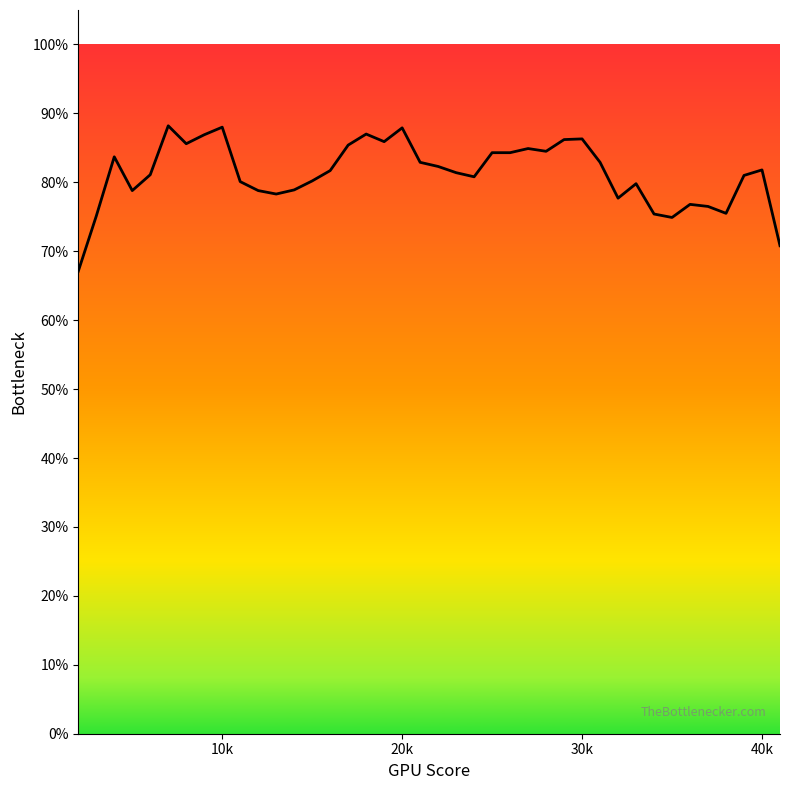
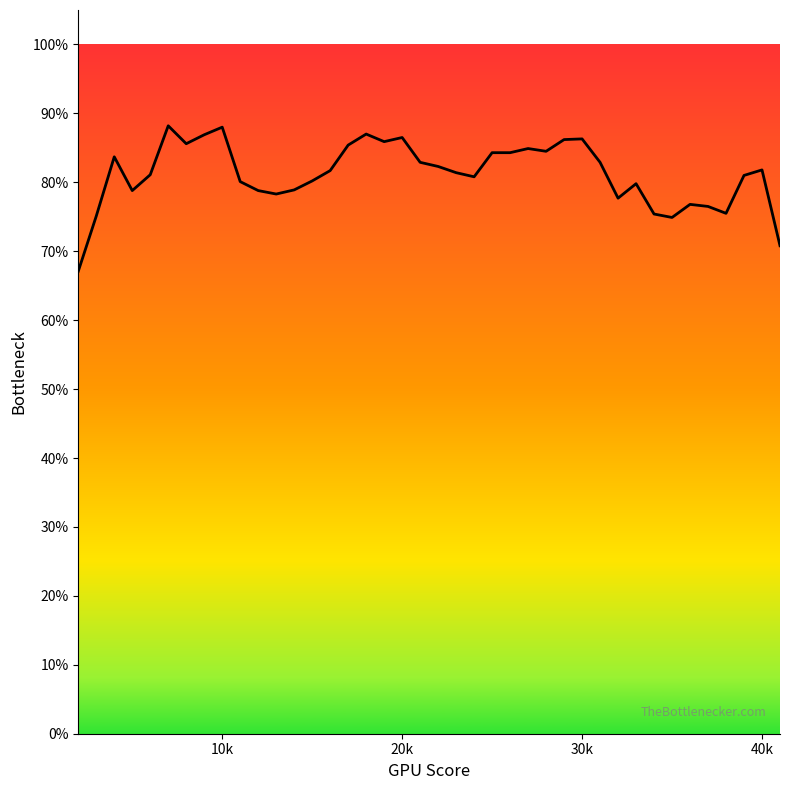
  {
    "10k": "88%",
-   "20k": "88%",
+   "20k": "87%",
    "30k": "86%",
    "40k": "82%"
  }
